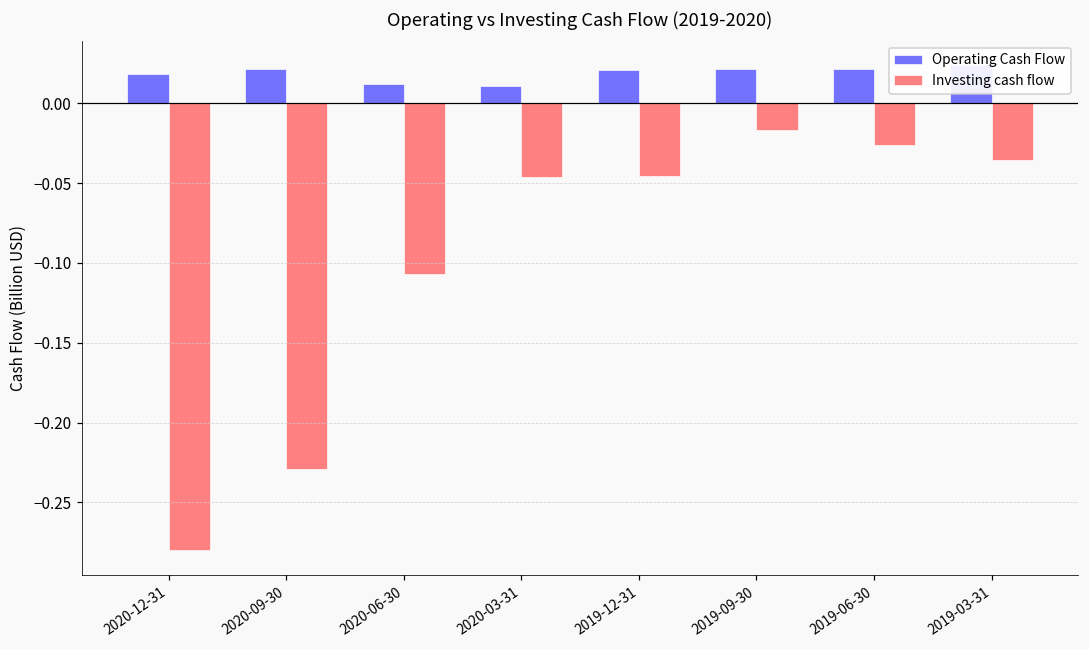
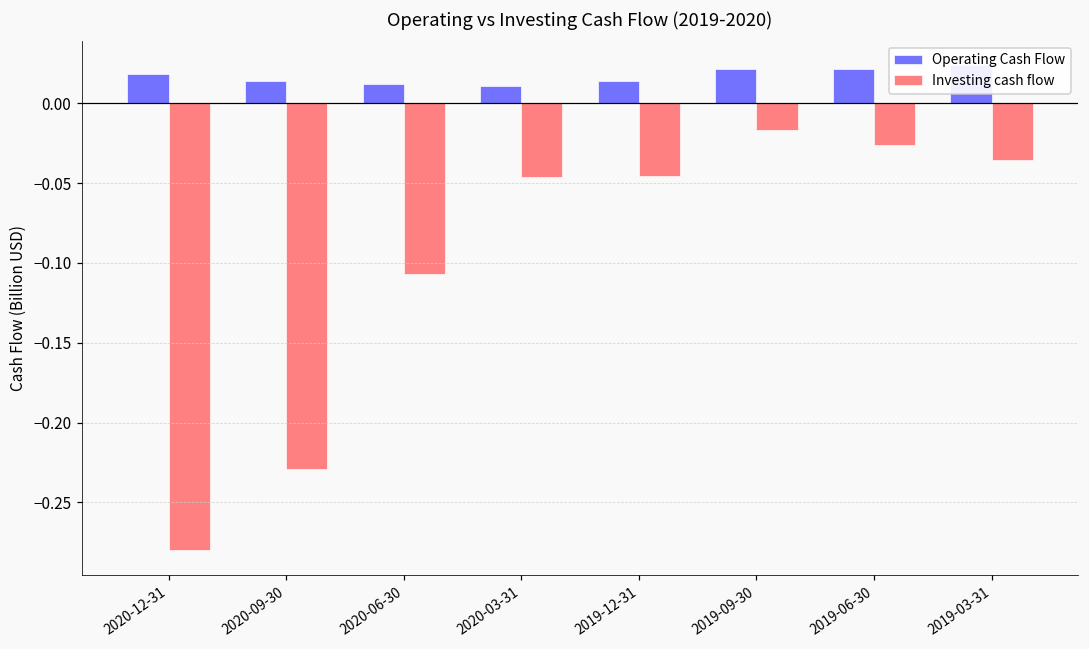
  {
    "Operating Cash Flow": {
      "2020-12-31": 0.018,
-     "2020-09-30": 0.021,
+     "2020-09-30": 0.014,
      "2020-06-30": 0.012,
      "2020-03-31": 0.010,
-     "2019-12-31": 0.021,
+     "2019-12-31": 0.014,
      "2019-09-30": 0.021,
      "2019-06-30": 0.022
    },
    "Investing cash flow": {
      "2020-12-31": -0.280,
      "2020-09-30": -0.229,
      "2020-06-30": -0.107,
      "2020-03-31": -0.046,
      "2019-12-31": -0.046,
      "2019-09-30": -0.017,
      "2019-06-30": -0.026,
      "2019-03-31": -0.035
    }
  }
